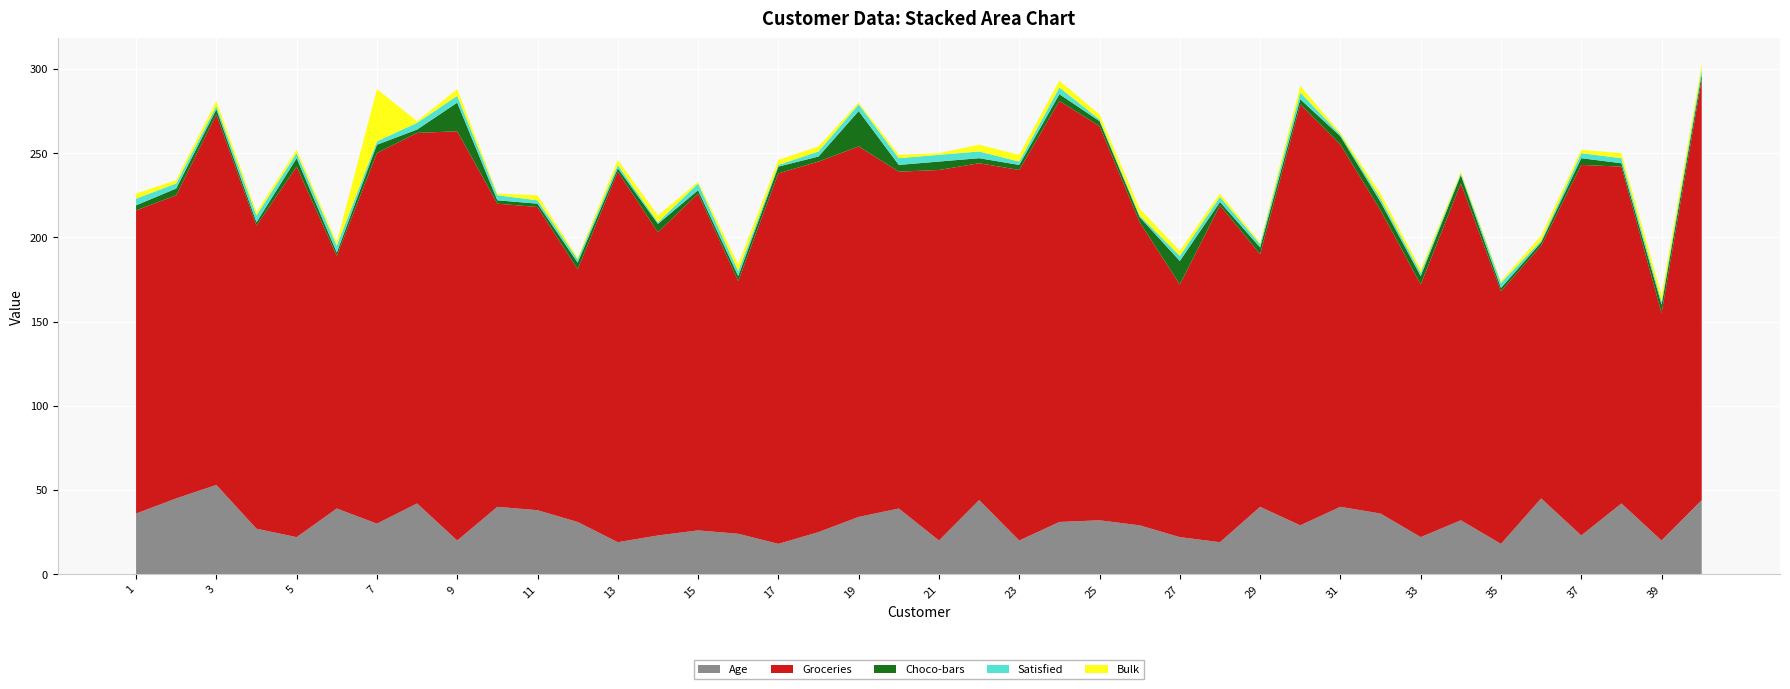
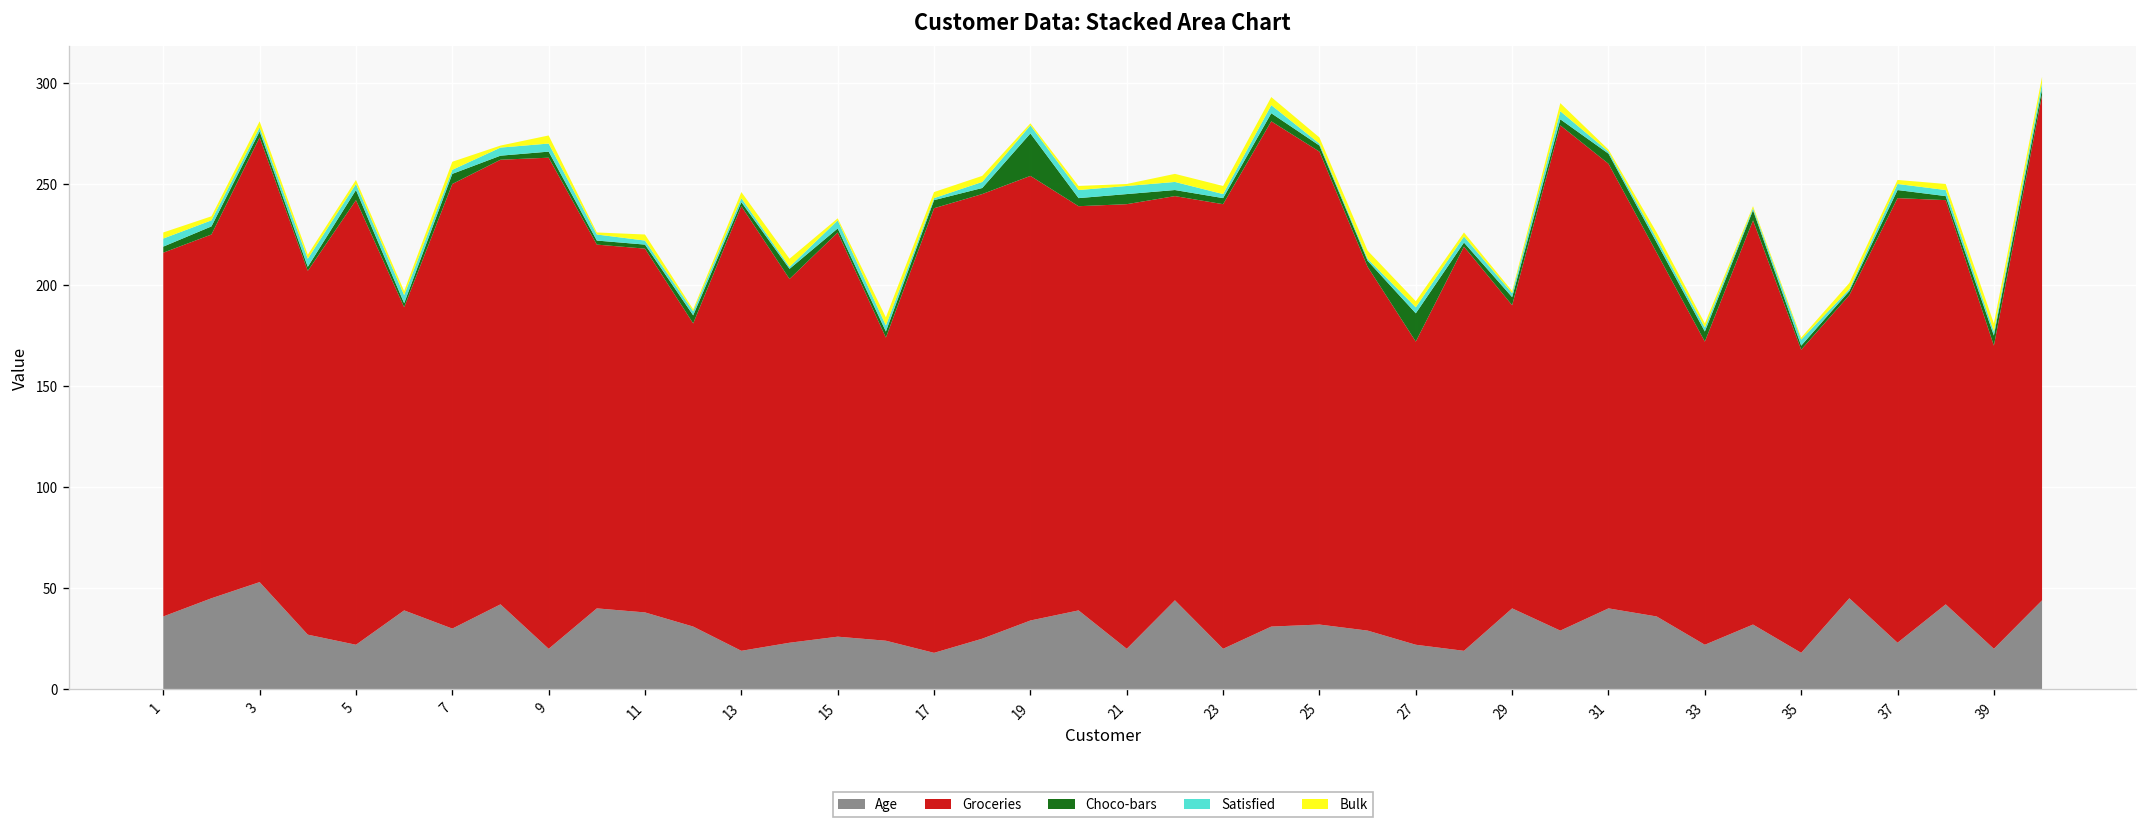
  {
    "Age": {
      "1": 36,
      "3": 53,
      "5": 22,
      "7": 30,
      "9": 20,
      "11": 38,
      "13": 19,
      "15": 26,
      "17": 18,
      "19": 34,
      "21": 20,
      "23": 20,
      "25": 32,
      "27": 22,
      "29": 40,
      "31": 40,
      "33": 22,
      "35": 18,
      "37": 23,
      "39": 20
    },
    "Groceries": {
      "1": 180,
      "3": 220,
      "5": 220,
      "7": 220,
      "9": 243,
      "11": 180,
      "13": 220,
      "15": 200,
      "17": 220,
      "19": 220,
      "21": 220,
      "23": 220,
      "25": 234,
      "27": 150,
      "29": 150,
-     "31": 215,
+     "31": 220,
      "33": 150,
      "35": 150,
      "37": 220,
-     "39": 135
+     "39": 150
    },
    "Choco-bars": {
      "1": 3,
      "3": 3,
      "5": 5,
      "7": 5,
-     "9": 17,
+     "9": 3,
      "11": 2,
      "13": 2,
      "15": 2,
      "19": 21,
      "21": 5,
      "23": 3,
      "27": 14,
      "29": 4,
      "33": 5,
      "35": 2,
      "37": 4,
      "39": 5
    },
    "Satisfied": {
      "1": 4,
      "3": 2,
      "5": 3,
      "7": 2,
      "9": 4,
      "11": 2,
      "13": 2,
      "23": 2,
      "27": 3,
      "33": 2,
      "37": 3,
      "39": 2
    },
    "Bulk": {
      "1": 3,
      "3": 3,
      "5": 2,
-     "7": 31,
+     "7": 4,
      "9": 4,
      "11": 3,
      "13": 3,
      "17": 3,
      "23": 4,
      "25": 3,
      "27": 3,
      "33": 2,
      "37": 2,
      "39": 4
    }
  }
